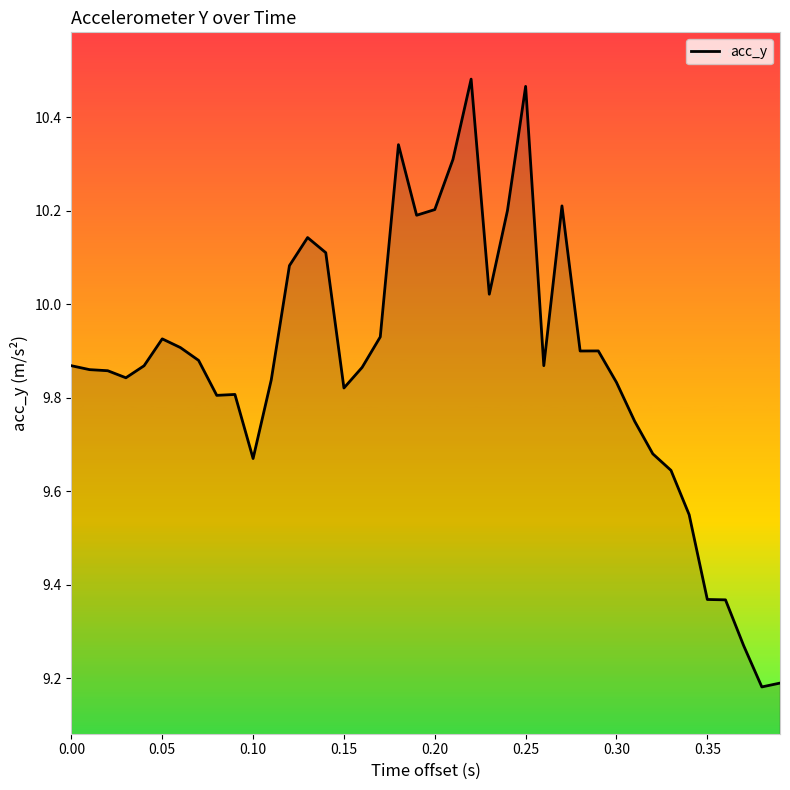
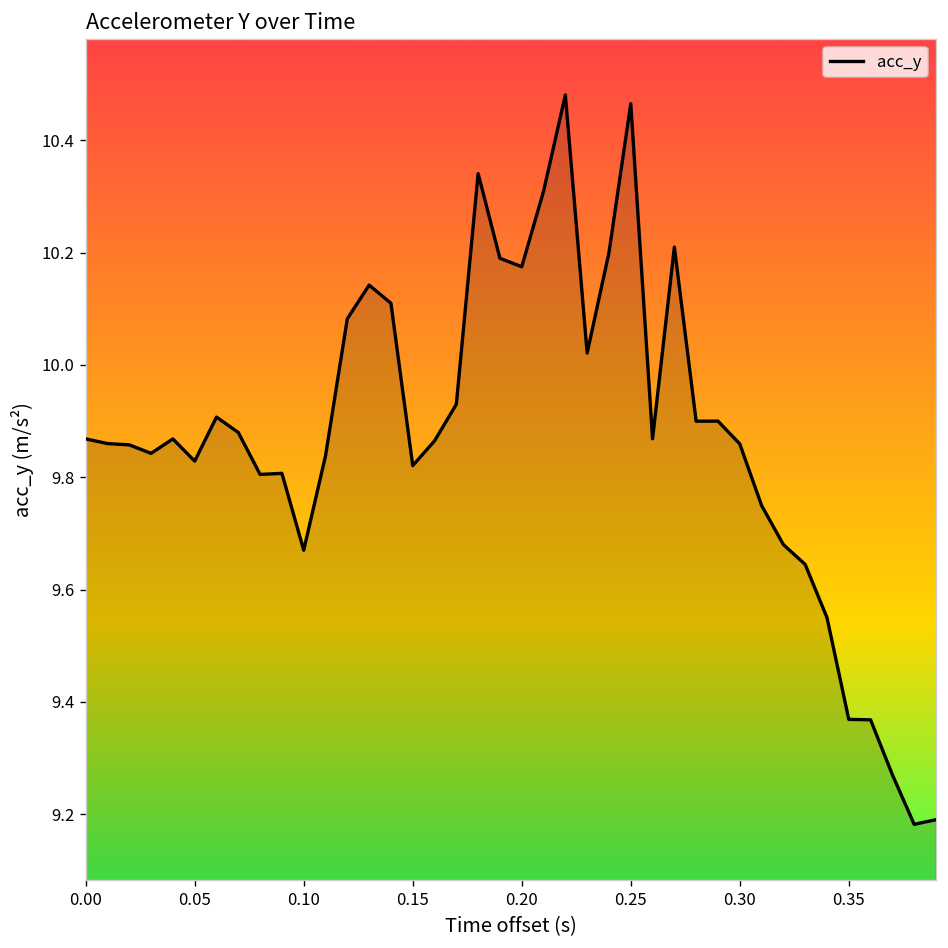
  {
    "0.00": 9.87,
-   "0.05": 9.93,
+   "0.05": 9.83,
    "0.10": 9.67,
    "0.15": 9.82,
-   "0.20": 10.20,
+   "0.20": 10.18,
    "0.25": 10.47,
-   "0.30": 9.83,
+   "0.30": 9.86,
    "0.35": 9.37
  }
